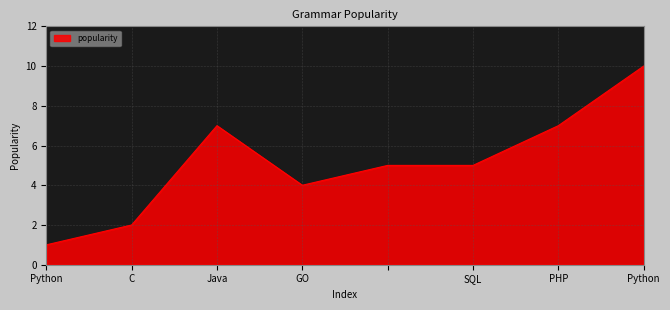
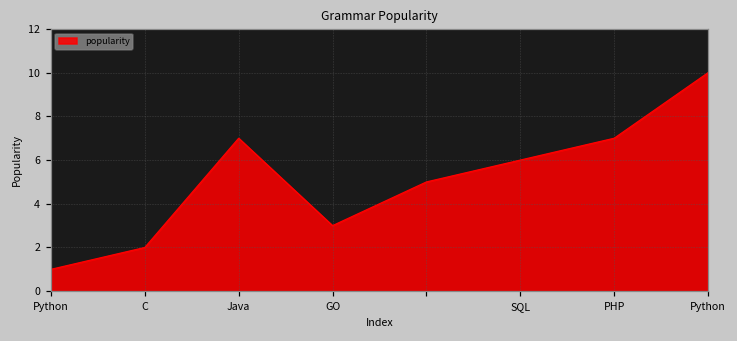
  {
    "C": 2,
    "Java": 7,
-   "GO": 4,
-   "SQL": 5,
+   "GO": 3,
+   "SQL": 6,
    "PHP": 7
  }
